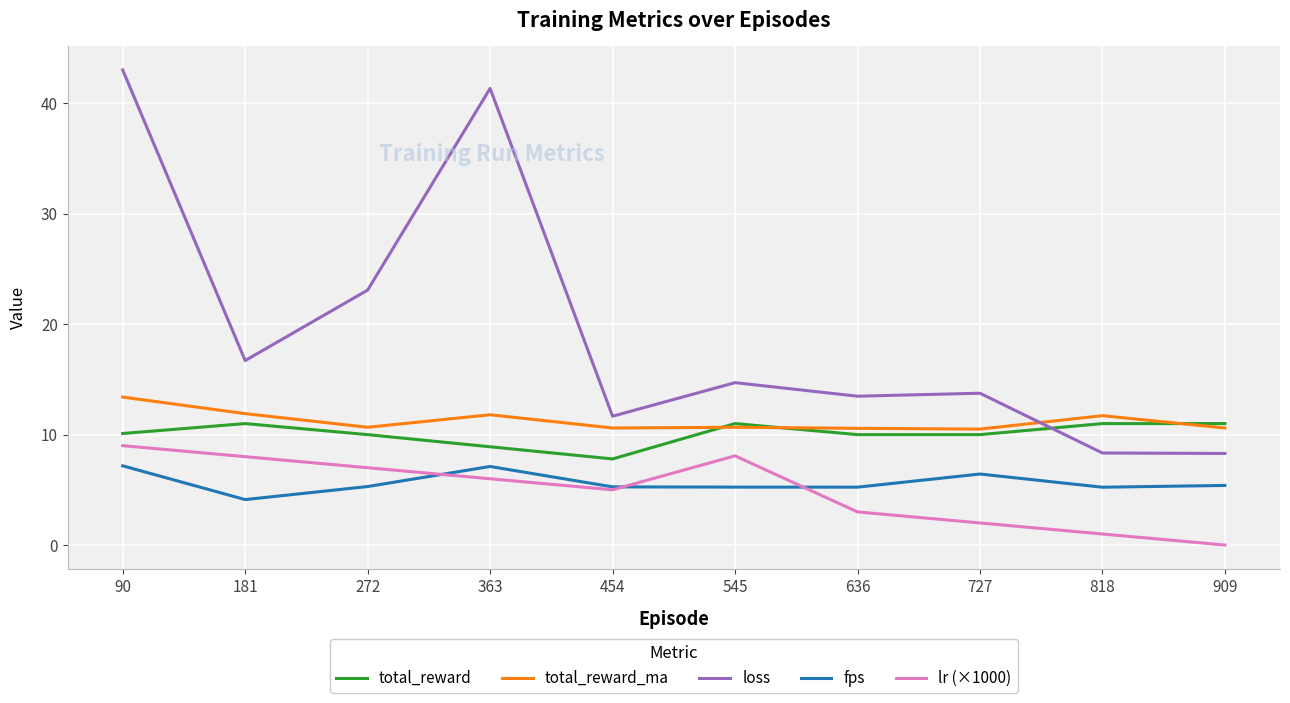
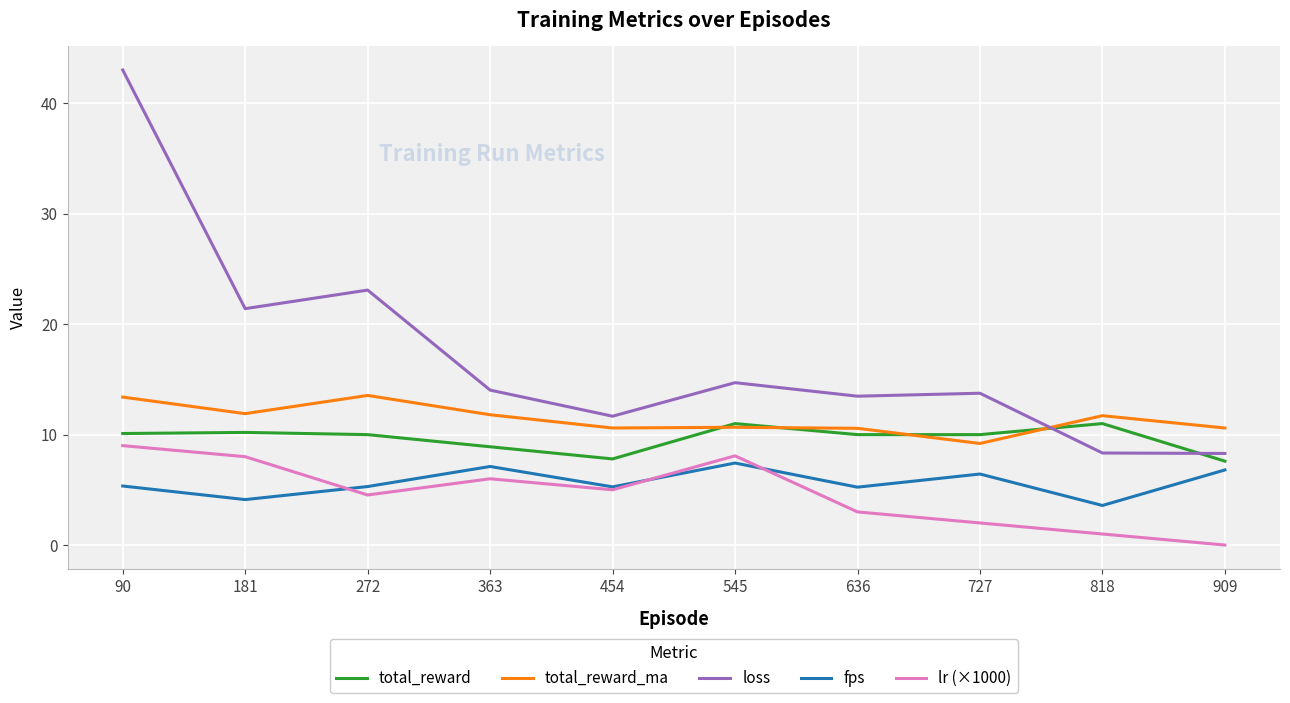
  {
    "total_reward": {
      "90": 10.1,
-     "181": 11.0,
+     "181": 10.2,
      "272": 10.0,
      "363": 8.9,
      "454": 7.8,
      "545": 11.0,
      "636": 10.0,
      "727": 10.0,
      "818": 11.0,
-     "909": 11.0
+     "909": 7.6
    },
    "total_reward_ma": {
      "90": 13.4,
      "181": 11.9,
-     "272": 10.7,
+     "272": 13.5,
      "363": 11.8,
      "454": 10.6,
      "545": 10.7,
      "636": 10.6,
-     "727": 10.5,
+     "727": 9.2,
      "818": 11.7,
      "909": 10.6
    },
    "loss": {
      "90": 43.0,
-     "181": 16.7,
+     "181": 21.4,
      "272": 23.1,
-     "363": 41.3,
+     "363": 14.0,
      "454": 11.7,
      "545": 14.7,
      "636": 13.5,
      "727": 13.7,
      "818": 8.3,
      "909": 8.3
    },
    "fps": {
-     "90": 7.2,
+     "90": 5.3,
      "181": 4.1,
      "272": 5.3,
      "363": 7.1,
      "454": 5.3,
-     "545": 5.2,
+     "545": 7.4,
      "636": 5.2,
      "727": 6.4,
-     "818": 5.2,
-     "909": 5.4
+     "818": 3.6,
+     "909": 6.8
    },
    "lr (×1000)": {
      "90": 9.0,
      "181": 8.0,
-     "272": 7.0,
+     "272": 4.5,
      "363": 6.0,
      "454": 5.0,
      "545": 8.1,
      "636": 3.0,
      "727": 2.0,
      "818": 1.0,
      "909": 0.0
    }
  }
